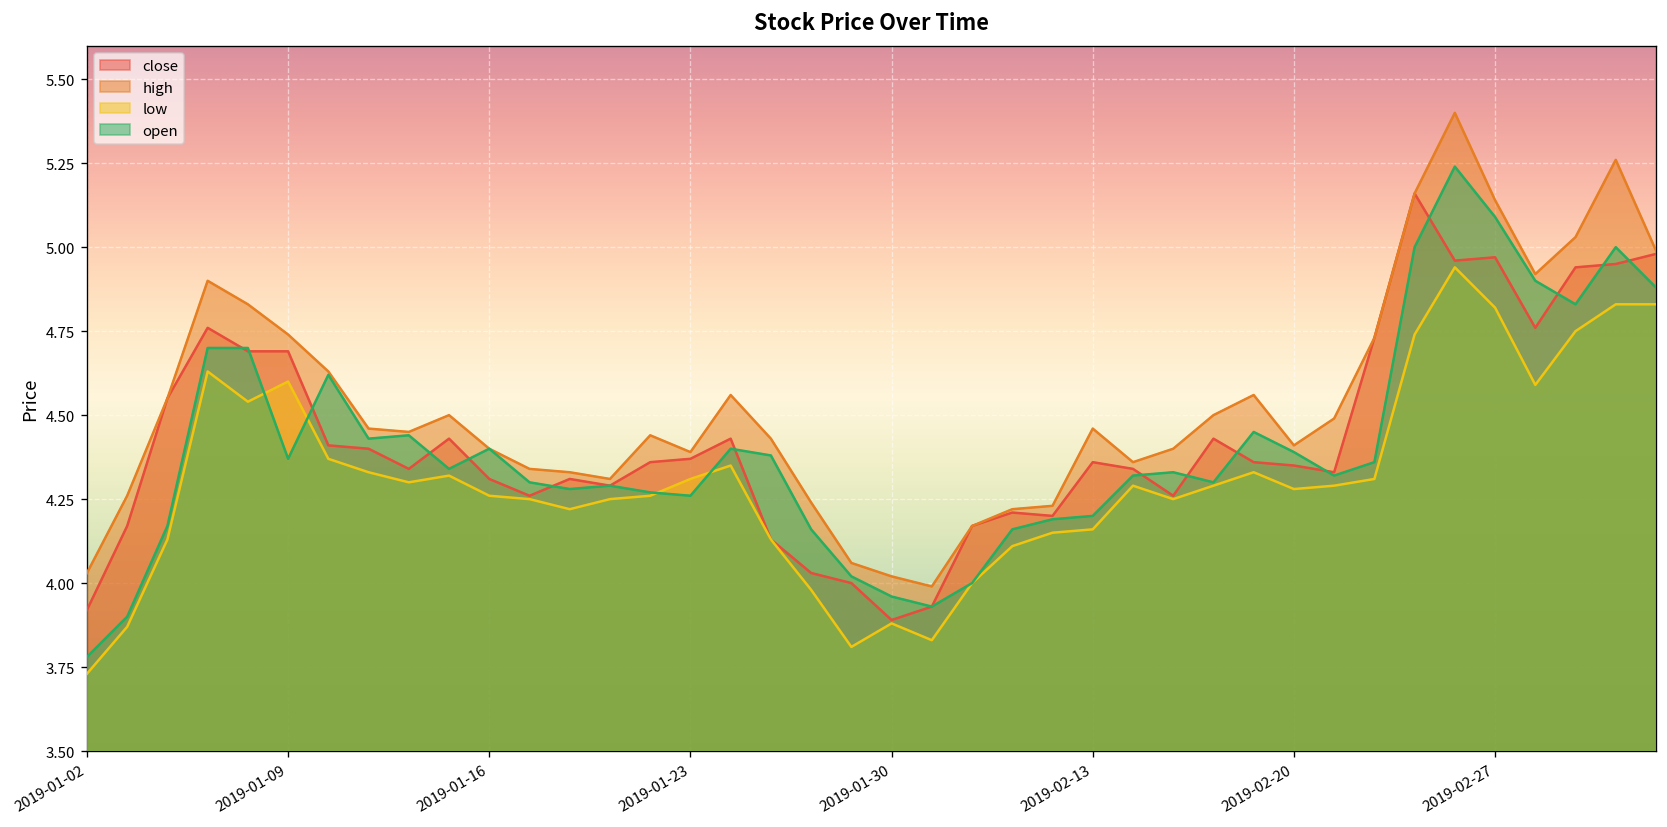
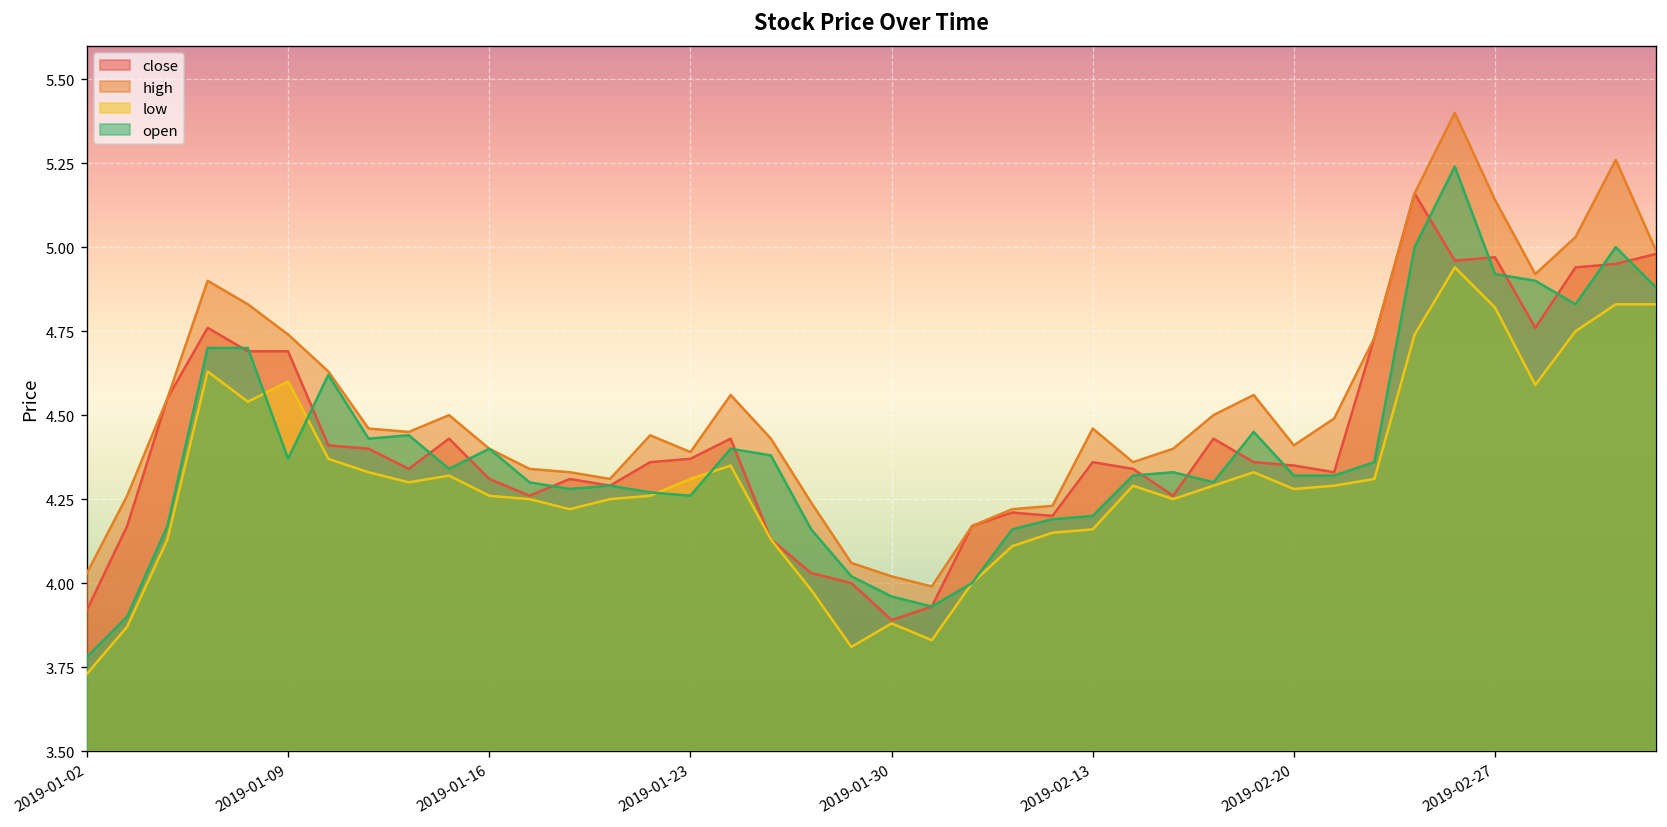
  {
    "open": {
      "2019-01-02": 3.78,
      "2019-01-09": 4.37,
      "2019-01-23": 4.26,
      "2019-01-30": 3.96,
      "2019-02-13": 4.20,
-     "2019-02-20": 4.39,
-     "2019-02-27": 5.09
+     "2019-02-20": 4.32,
+     "2019-02-27": 4.92
    }
  }
